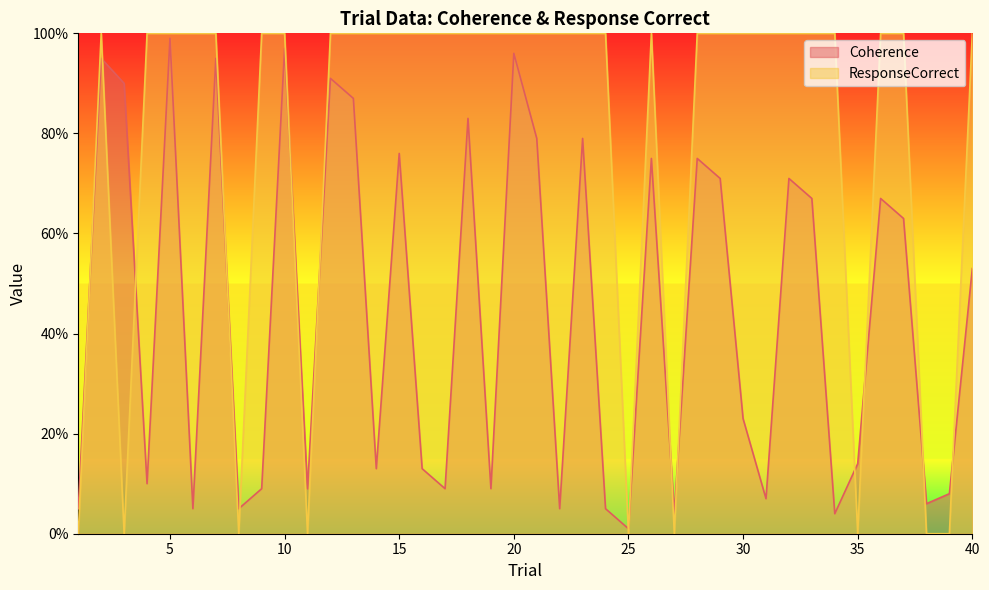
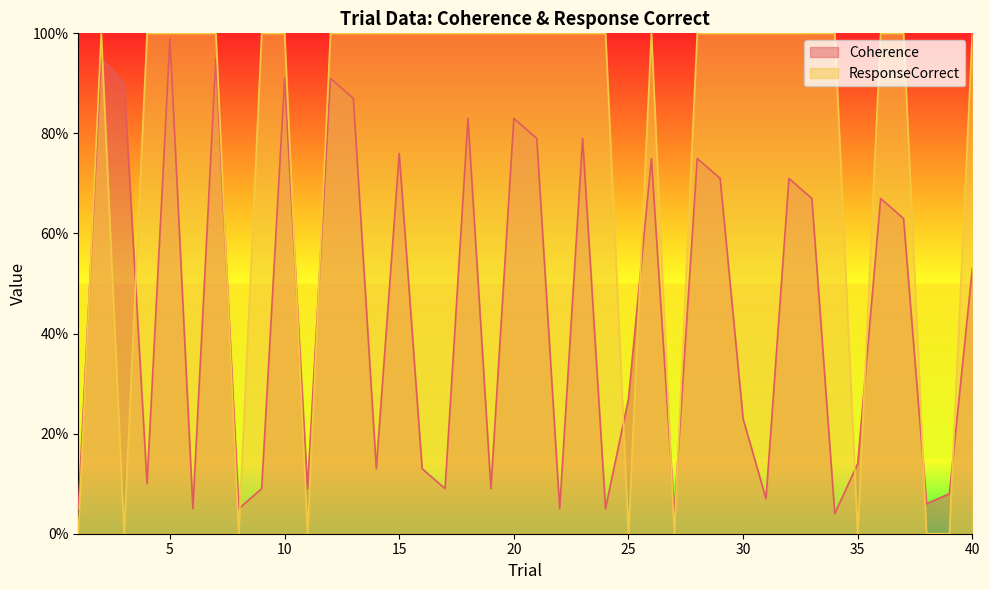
  {
    "Coherence": {
      "5": "99%",
-     "10": "97%",
+     "10": "91%",
      "15": "76%",
-     "20": "96%",
-     "25": "1%",
+     "20": "83%",
+     "25": "27%",
      "30": "23%",
      "35": "14%",
      "40": "53%"
    },
    "ResponseCorrect": {
      "5": "100%",
      "10": "100%",
      "15": "100%",
      "20": "100%",
      "25": "0%",
      "30": "100%",
      "35": "0%",
      "40": "100%"
    }
  }
